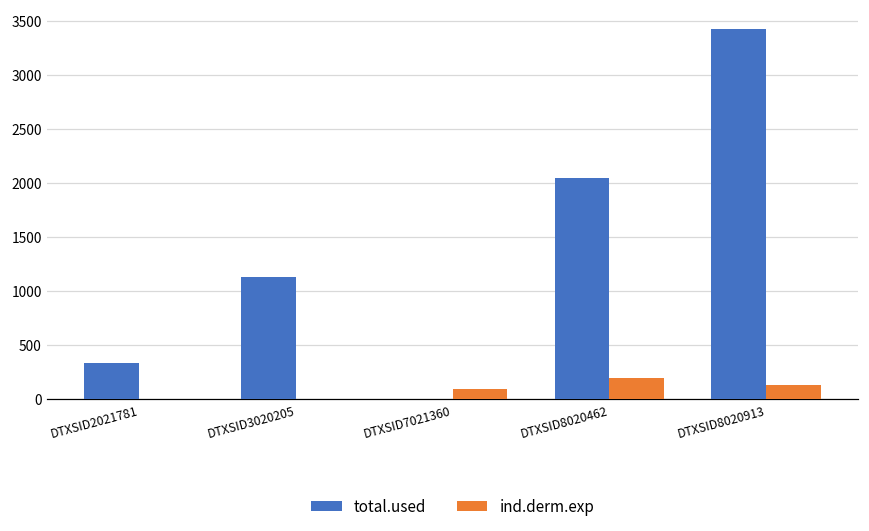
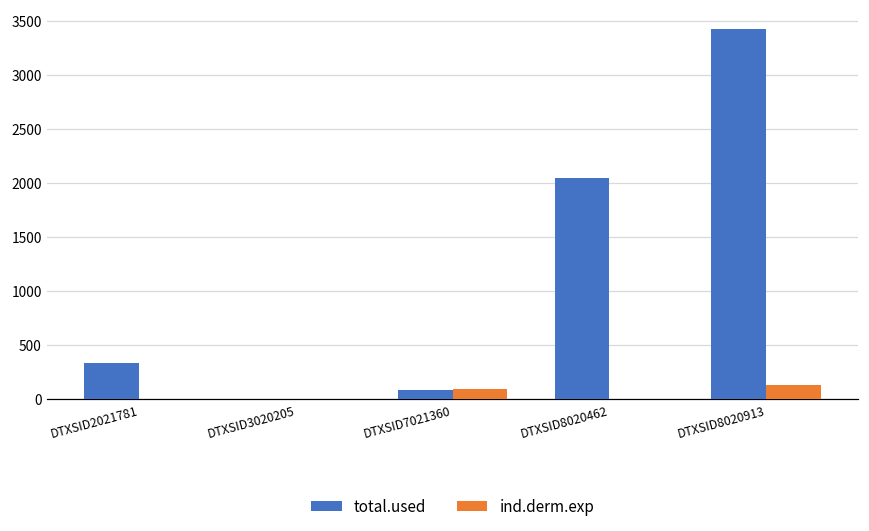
  {
    "total.used": {
      "DTXSID2021781": 300,
-     "DTXSID3020205": 1100,
-     "DTXSID7021360": 0,
+     "DTXSID3020205": 0,
+     "DTXSID7021360": 100,
      "DTXSID8020462": 2100,
      "DTXSID8020913": 3400
    },
    "ind.derm.exp": {
      "DTXSID2021781": 0,
      "DTXSID3020205": 0,
      "DTXSID7021360": 100,
-     "DTXSID8020462": 200,
+     "DTXSID8020462": 0,
      "DTXSID8020913": 100
    }
  }
